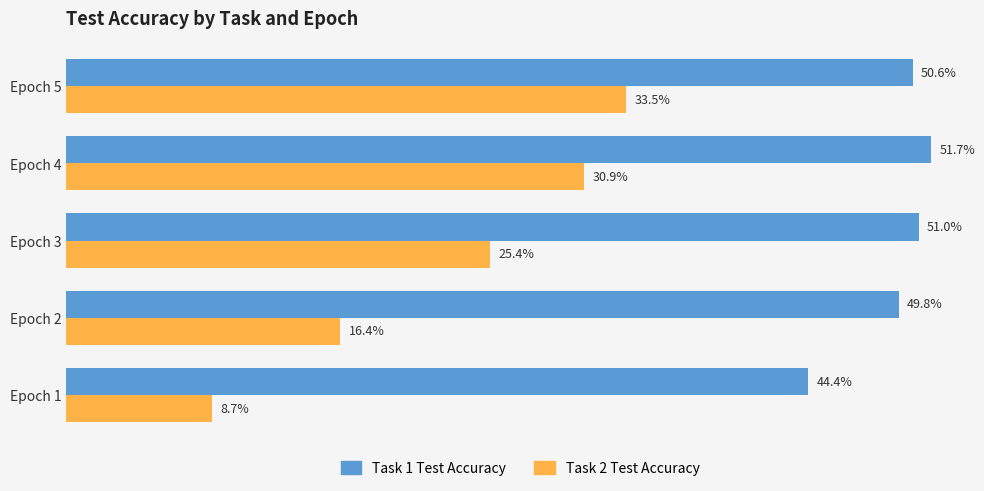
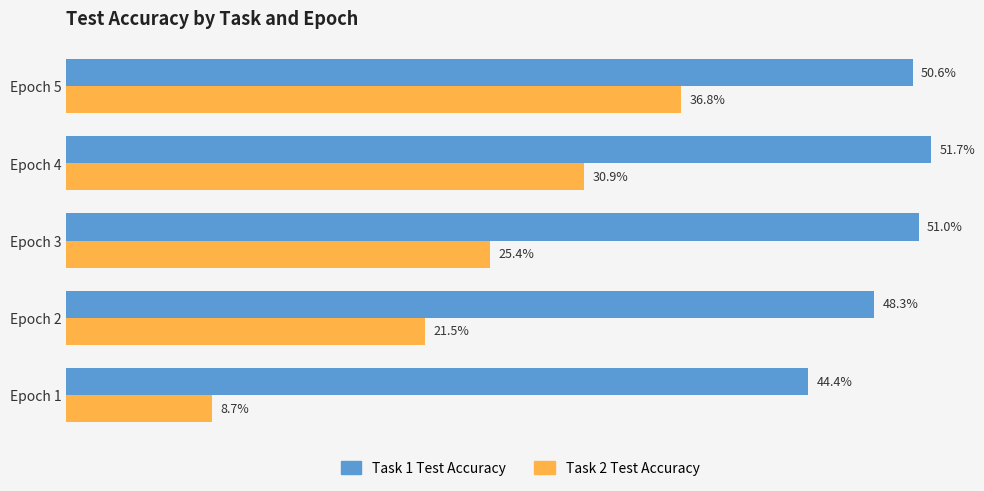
  {
    "Task 1 Test Accuracy": {
      "Epoch 5": "50.6%",
      "Epoch 4": "51.7%",
      "Epoch 3": "51.0%",
-     "Epoch 2": "49.8%",
+     "Epoch 2": "48.3%",
      "Epoch 1": "44.4%"
    },
    "Task 2 Test Accuracy": {
-     "Epoch 5": "33.5%",
+     "Epoch 5": "36.8%",
      "Epoch 4": "30.9%",
      "Epoch 3": "25.4%",
-     "Epoch 2": "16.4%",
+     "Epoch 2": "21.5%",
      "Epoch 1": "8.7%"
    }
  }
